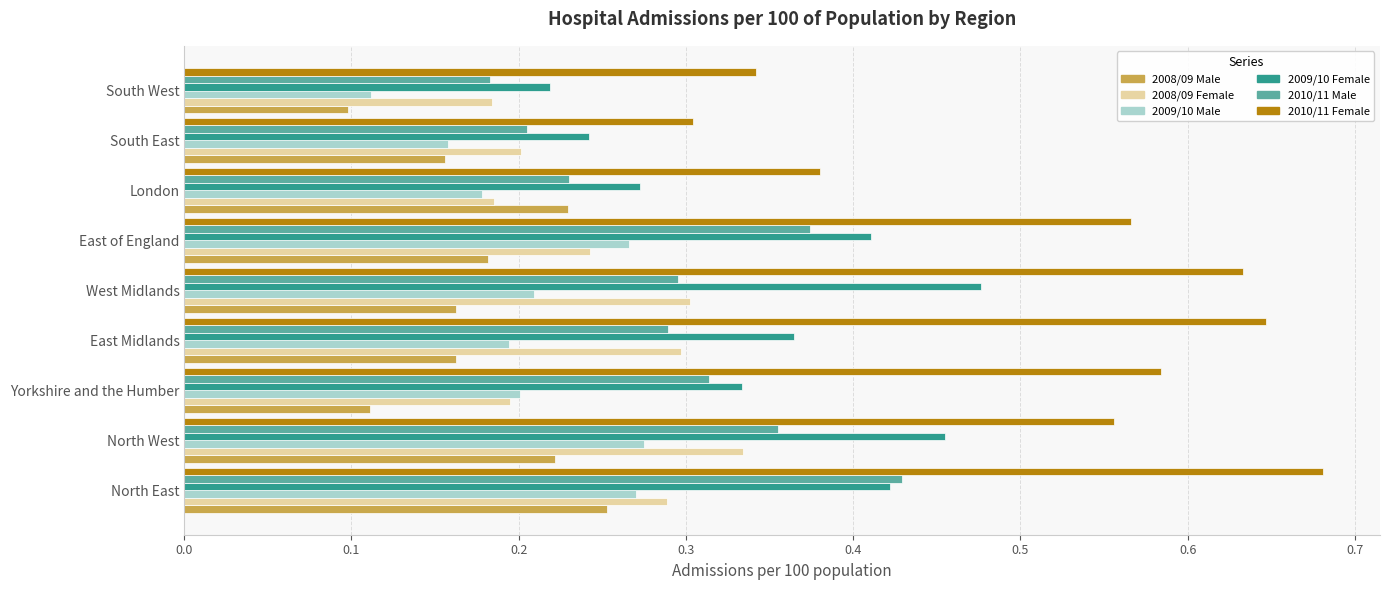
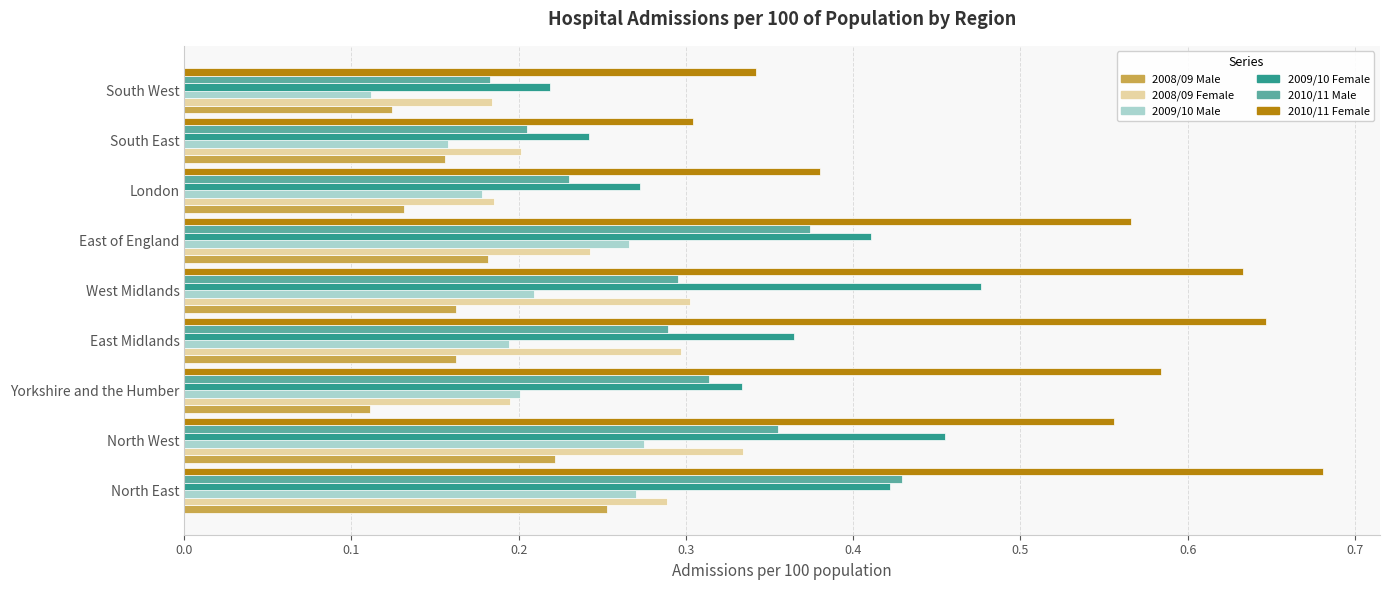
  {
    "2008/09 Male": {
-     "South West": 0.098,
+     "South West": 0.124,
      "South East": 0.156,
-     "London": 0.229,
+     "London": 0.131,
      "East of England": 0.182,
      "West Midlands": 0.163,
      "East Midlands": 0.162,
      "Yorkshire and the Humber": 0.111,
      "North West": 0.222,
      "North East": 0.253
    },
    "2008/09 Female": {
      "South West": 0.184,
      "South East": 0.201,
      "London": 0.185,
      "East of England": 0.243,
      "West Midlands": 0.302,
      "East Midlands": 0.297,
      "Yorkshire and the Humber": 0.195,
      "North West": 0.334,
      "North East": 0.289
    },
    "2009/10 Male": {
      "South West": 0.112,
      "South East": 0.158,
      "London": 0.178,
      "East of England": 0.266,
      "West Midlands": 0.209,
      "East Midlands": 0.194,
      "Yorkshire and the Humber": 0.201,
      "North West": 0.275,
      "North East": 0.270
    },
    "2010/11 Female": {
      "South West": 0.342,
      "South East": 0.304,
      "London": 0.380,
      "East of England": 0.566,
      "West Midlands": 0.633,
      "East Midlands": 0.647,
      "Yorkshire and the Humber": 0.584,
      "North West": 0.556,
      "North East": 0.681
    }
  }
